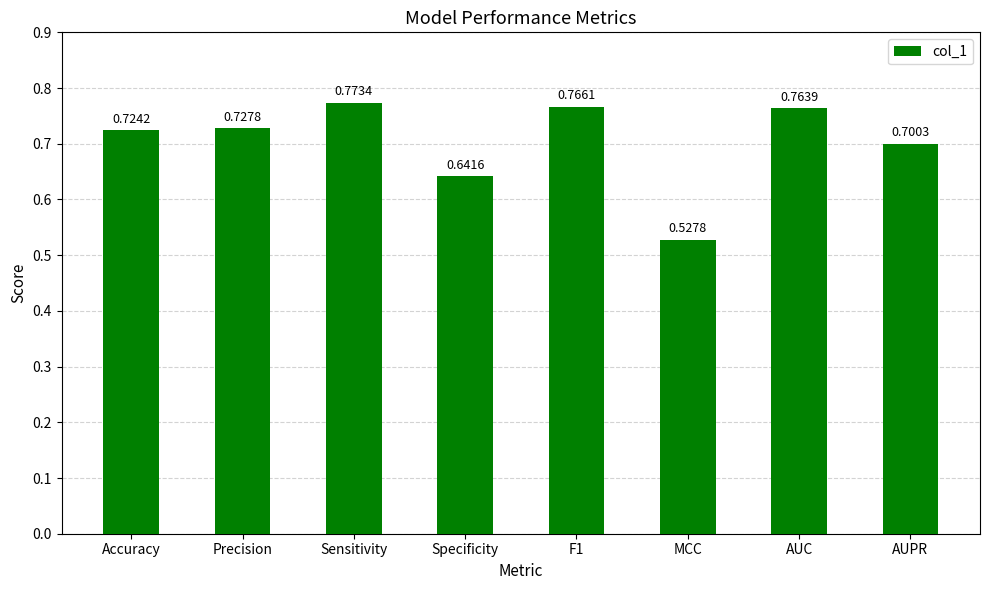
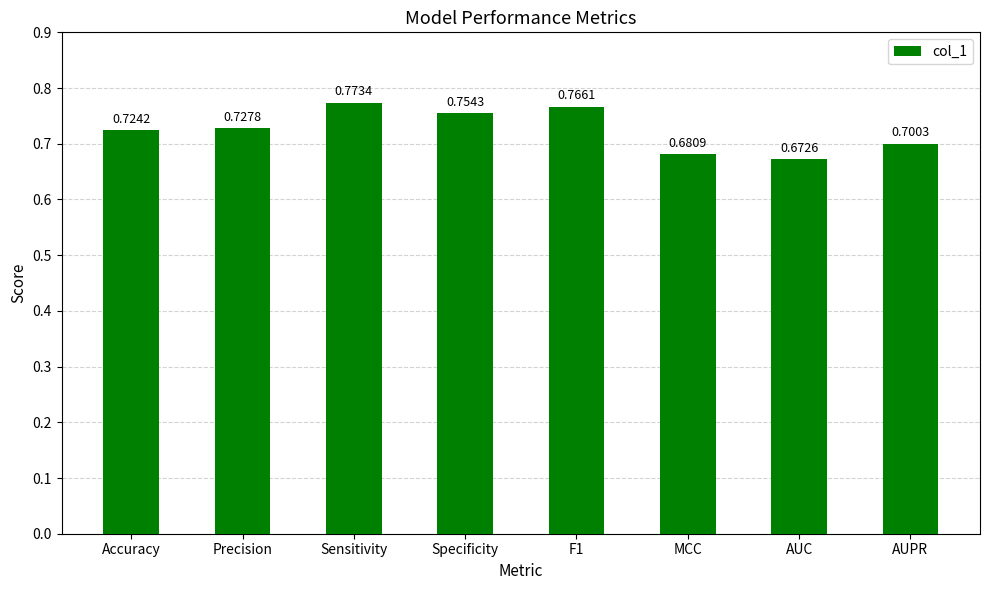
  {
    "Accuracy": 0.7242,
    "Precision": 0.7278,
    "Sensitivity": 0.7734,
-   "Specificity": 0.6416,
+   "Specificity": 0.7543,
    "F1": 0.7661,
-   "MCC": 0.5278,
-   "AUC": 0.7639,
+   "MCC": 0.6809,
+   "AUC": 0.6726,
    "AUPR": 0.7003
  }
